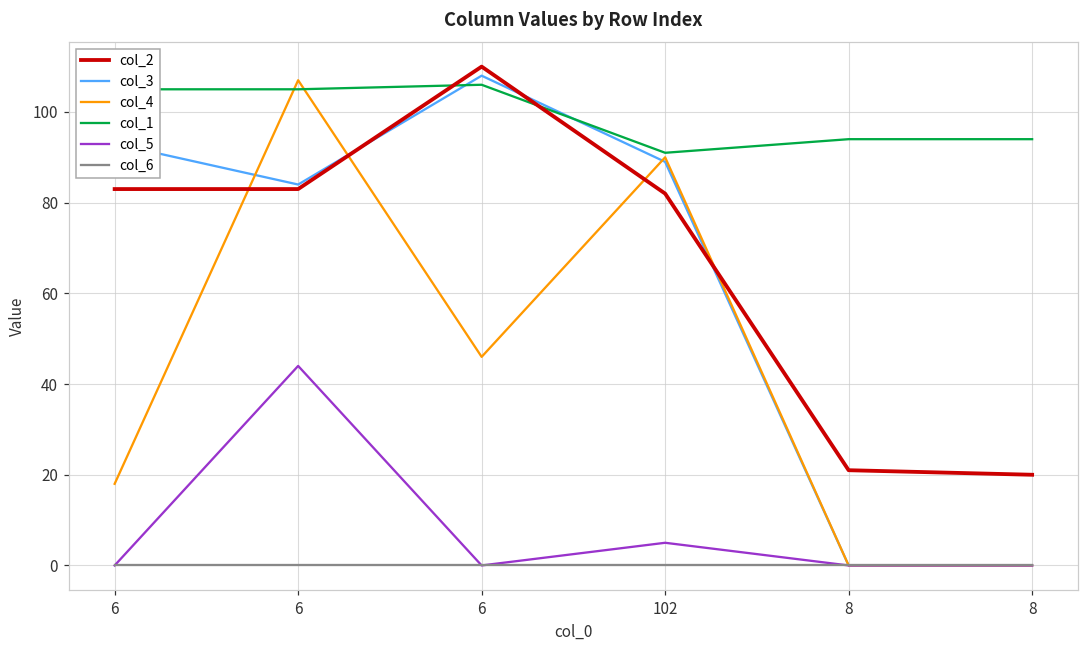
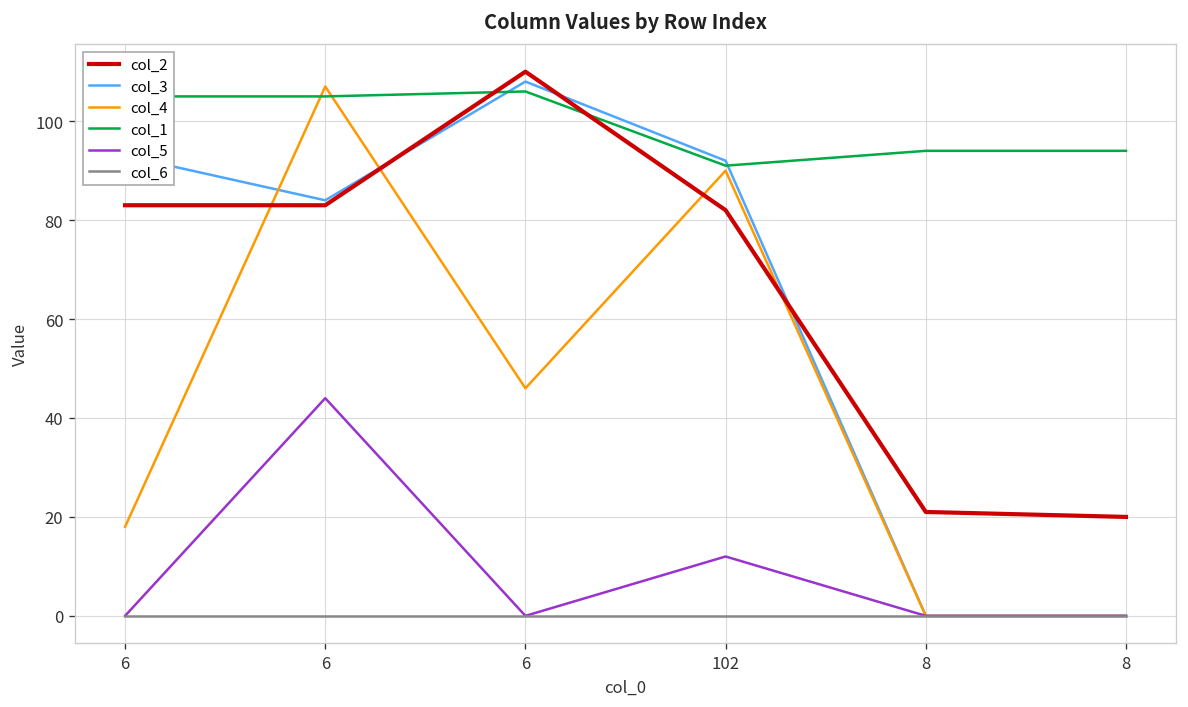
  {
    "col_2": {
      "102": 82
    },
    "col_3": {
-     "102": 89
+     "102": 92
    },
    "col_4": {
      "102": 90
    },
    "col_1": {
      "102": 91
    },
    "col_5": {
-     "102": 5
+     "102": 12
    },
    "col_6": {
      "102": 0
    }
  }
